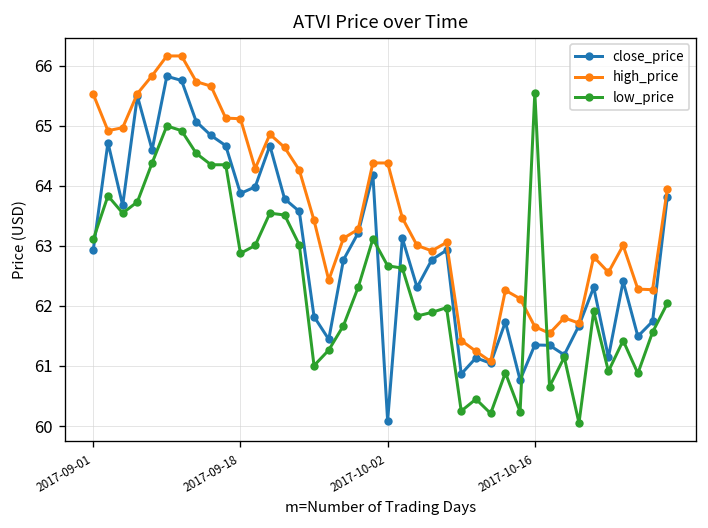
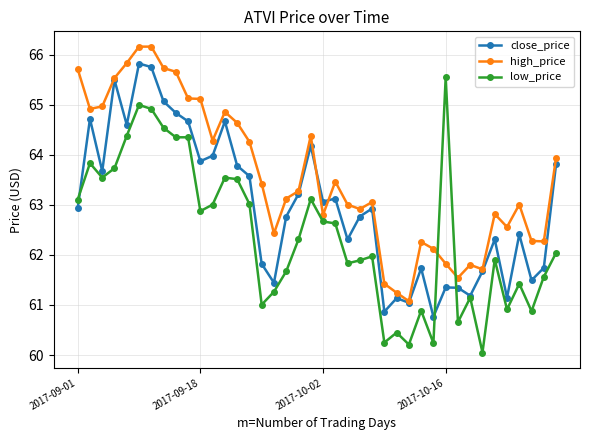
  {
    "close_price": {
      "2017-09-01": 62.9,
      "2017-09-18": 63.9,
-     "2017-10-02": 60.1,
+     "2017-10-02": 63.1,
      "2017-10-16": 61.3
    },
    "high_price": {
-     "2017-09-01": 65.5,
+     "2017-09-01": 65.7,
      "2017-09-18": 65.1,
-     "2017-10-02": 64.4,
-     "2017-10-16": 61.7
+     "2017-10-02": 62.8,
+     "2017-10-16": 61.8
    },
    "low_price": {
      "2017-09-01": 63.1,
      "2017-09-18": 62.9,
      "2017-10-02": 62.7,
      "2017-10-16": 65.5
    }
  }
